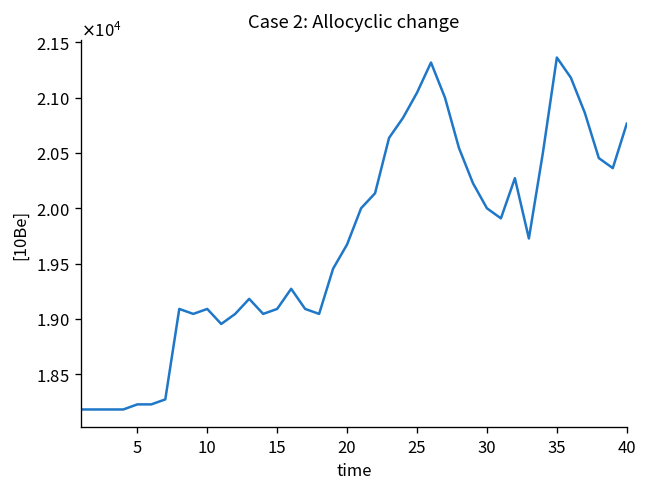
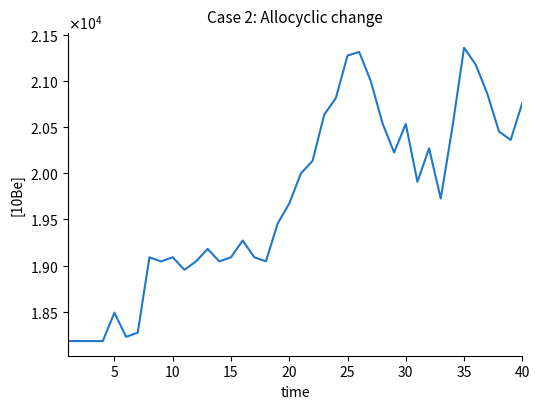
  {
-   "5": 18200,
+   "5": 18500,
    "10": 19100,
    "15": 19100,
    "20": 19700,
-   "25": 21000,
-   "30": 20000,
+   "25": 21300,
+   "30": 20500,
    "35": 21400,
    "40": 20800
  }
